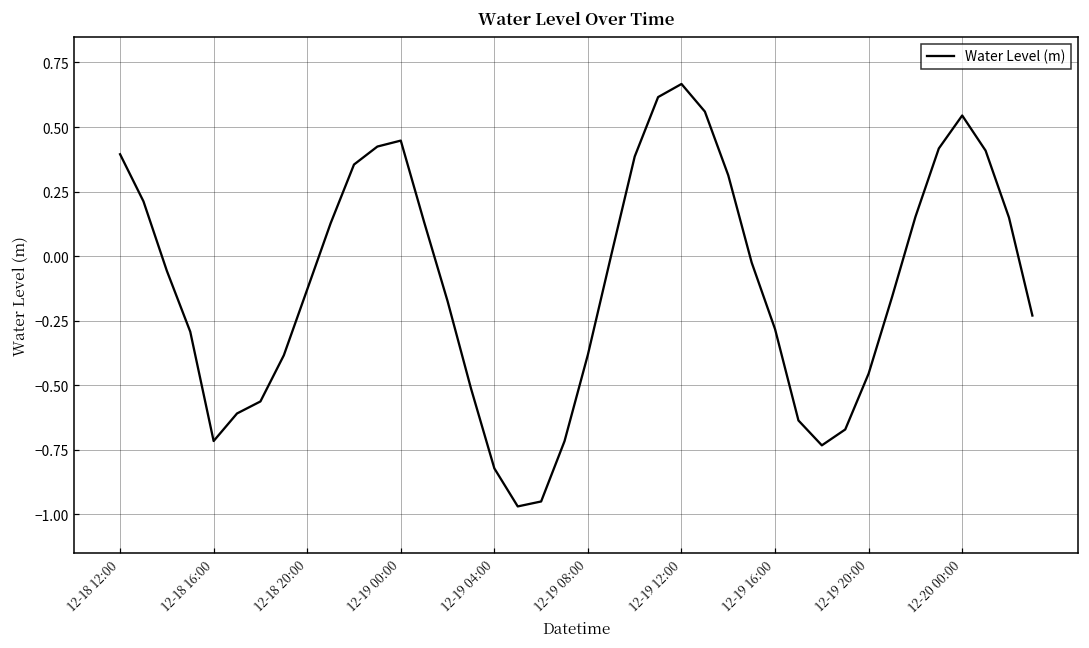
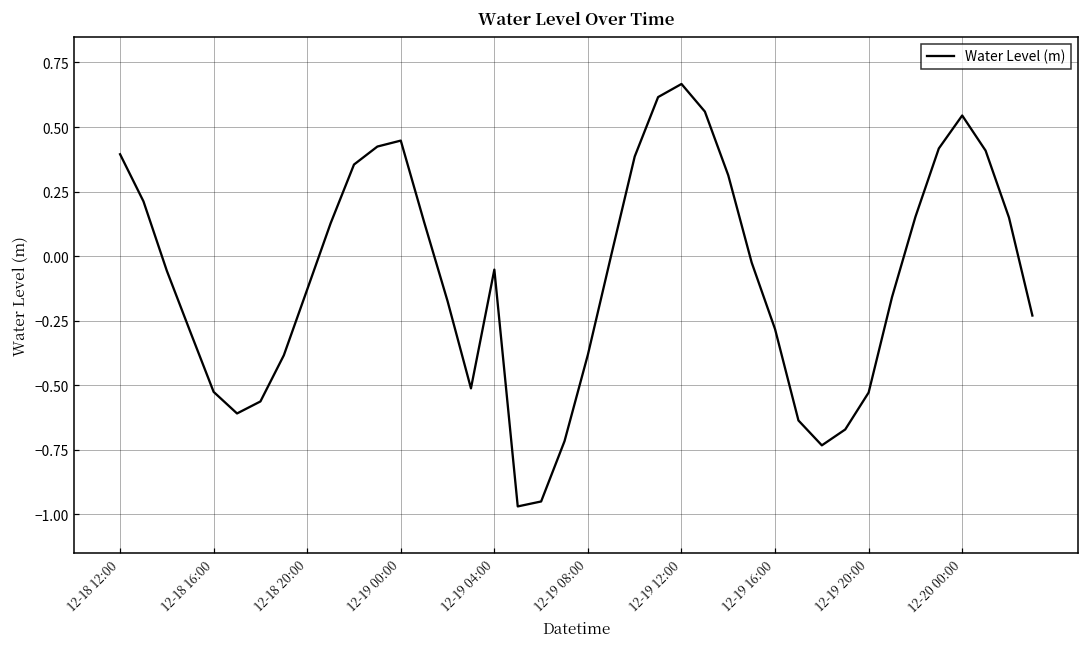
  {
    "12-18 12:00": 0.39,
-   "12-18 16:00": -0.72,
+   "12-18 16:00": -0.53,
    "12-18 20:00": -0.13,
    "12-19 00:00": 0.45,
-   "12-19 04:00": -0.82,
+   "12-19 04:00": -0.05,
    "12-19 08:00": -0.38,
    "12-19 12:00": 0.67,
    "12-19 16:00": -0.28,
-   "12-19 20:00": -0.46,
+   "12-19 20:00": -0.53,
    "12-20 00:00": 0.54
  }
